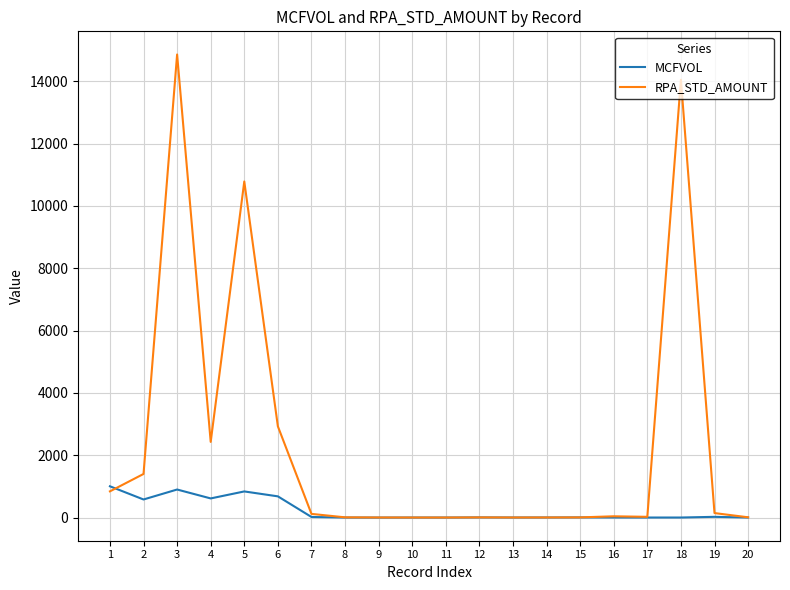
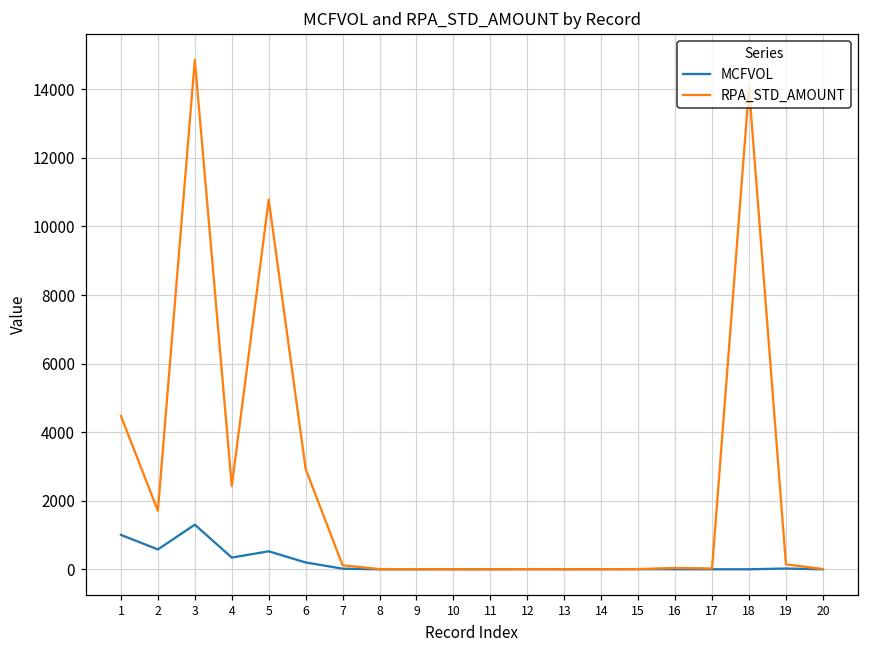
  {
    "MCFVOL": {
      "1": 1000,
      "2": 600,
-     "3": 900,
-     "4": 600,
-     "5": 800,
-     "6": 700,
+     "3": 1300,
+     "4": 300,
+     "5": 500,
+     "6": 200,
      "7": 0,
      "18": 0,
      "19": 0
    },
    "RPA_STD_AMOUNT": {
-     "1": 800,
-     "2": 1400,
+     "1": 4500,
+     "2": 1700,
      "3": 14900,
      "4": 2400,
      "5": 10800,
      "6": 2900,
      "7": 100,
      "19": 100
    }
  }
